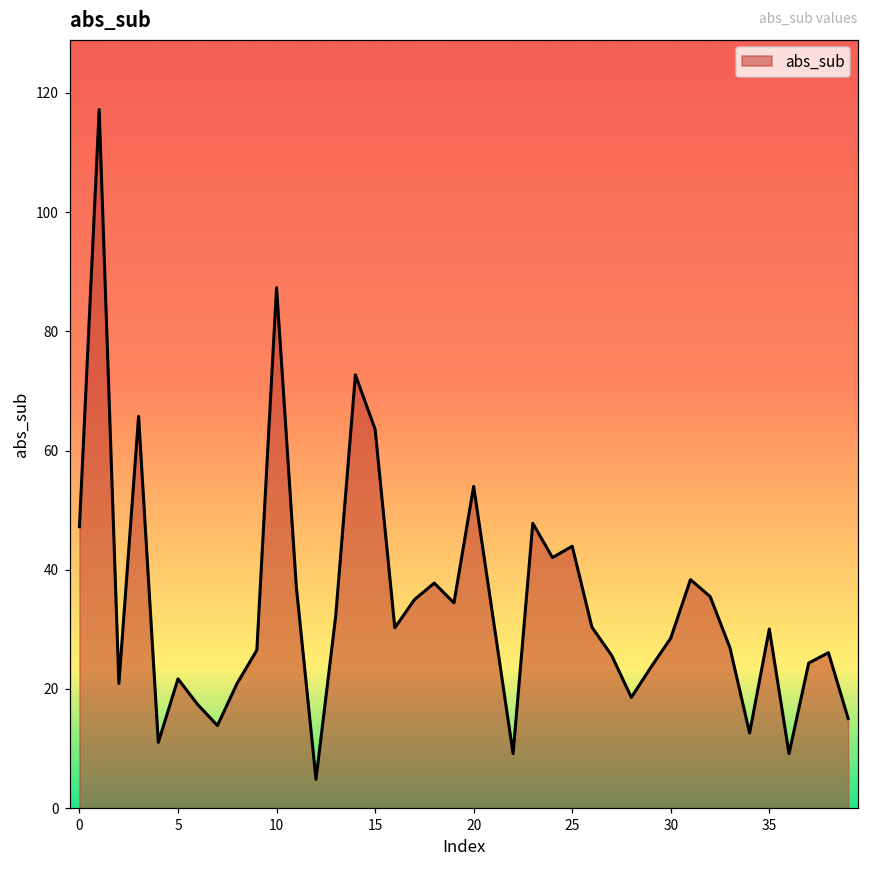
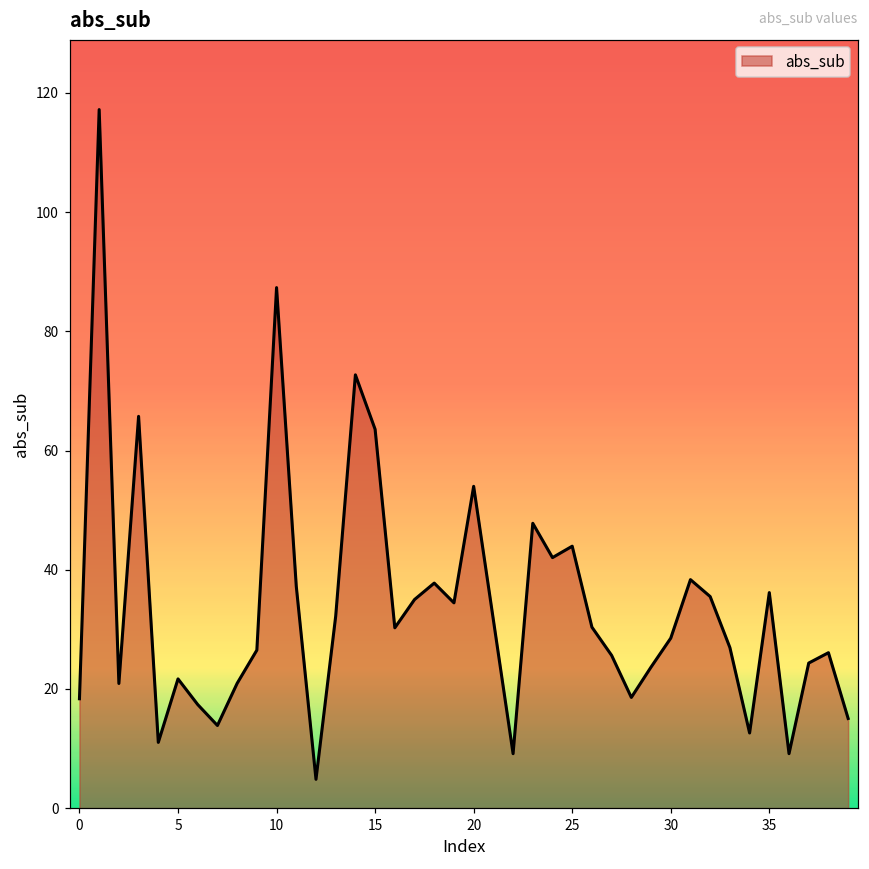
  {
-   "0": 47,
+   "0": 18,
    "5": 22,
    "10": 87,
    "15": 64,
    "20": 54,
    "25": 44,
    "30": 29,
-   "35": 30
+   "35": 36
  }
